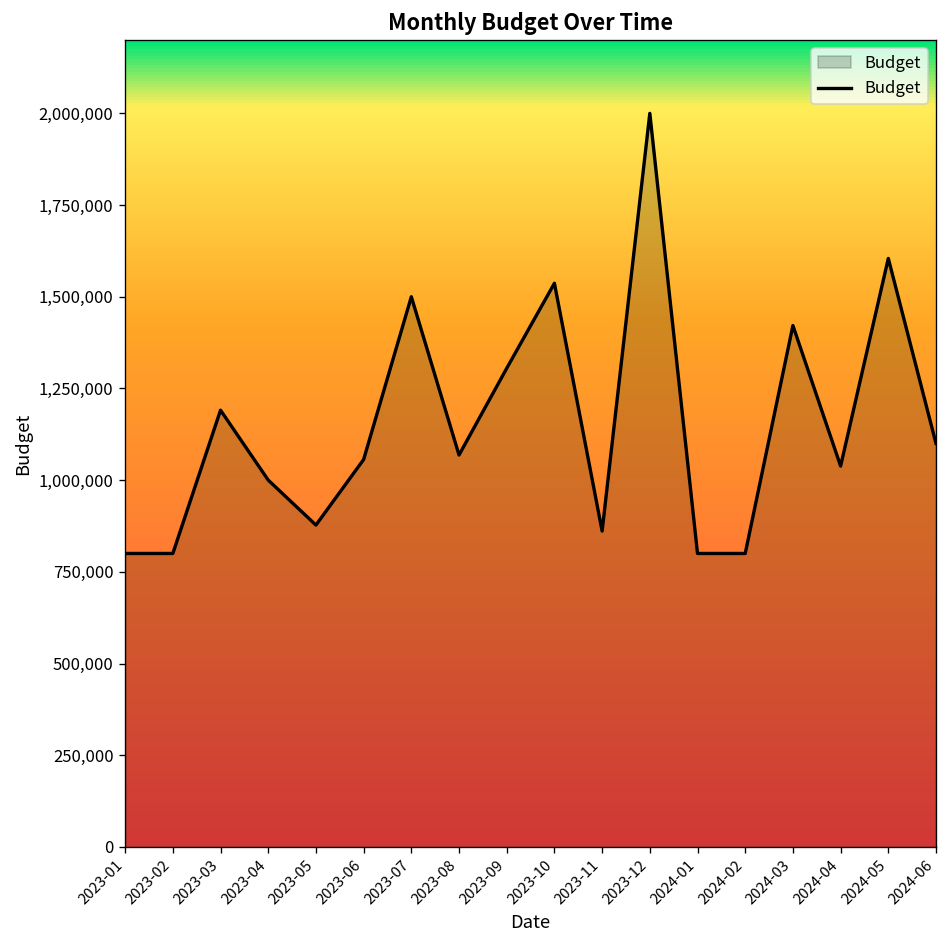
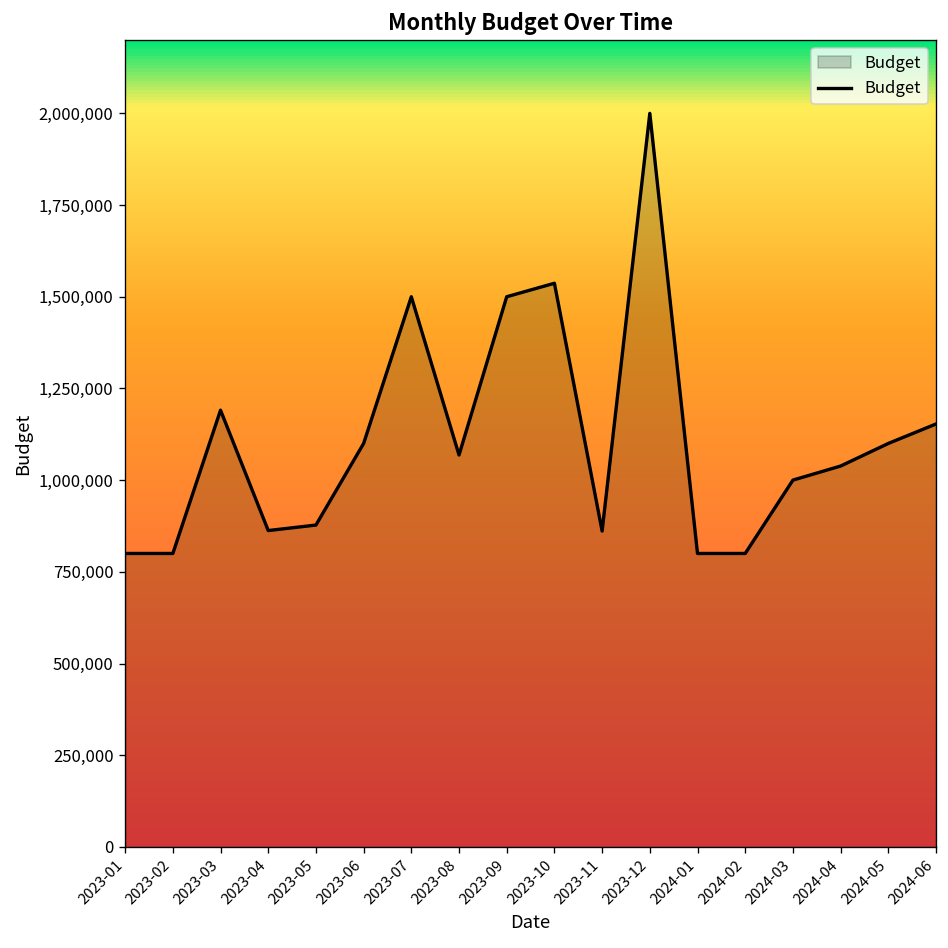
  {
    "2023-01": "800,000",
    "2023-02": "800,000",
    "2023-03": "1,190,000",
-   "2023-04": "1,000,000",
+   "2023-04": "860,000",
    "2023-05": "880,000",
-   "2023-06": "1,060,000",
+   "2023-06": "1,100,000",
    "2023-07": "1,500,000",
    "2023-08": "1,070,000",
-   "2023-09": "1,300,000",
+   "2023-09": "1,500,000",
    "2023-10": "1,540,000",
    "2023-11": "860,000",
    "2023-12": "2,000,000",
    "2024-01": "800,000",
    "2024-02": "800,000",
-   "2024-03": "1,420,000",
+   "2024-03": "1,000,000",
    "2024-04": "1,040,000",
-   "2024-05": "1,600,000",
-   "2024-06": "1,100,000"
+   "2024-05": "1,100,000",
+   "2024-06": "1,150,000"
  }
